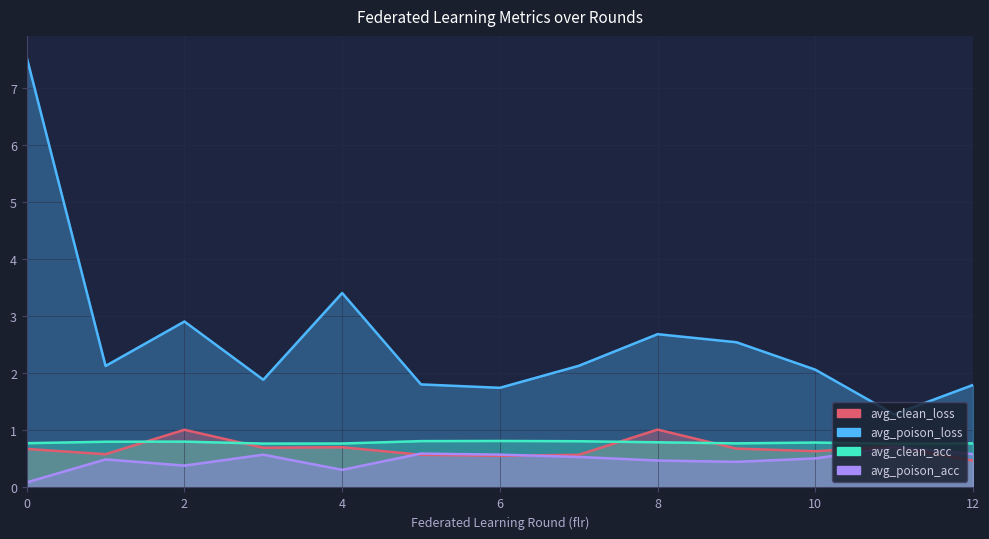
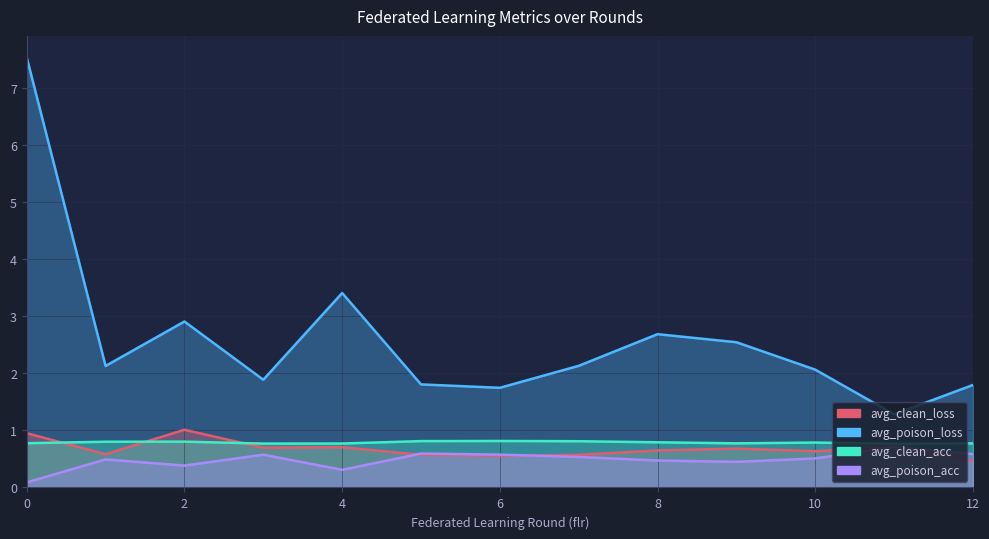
  {
    "avg_clean_loss": {
-     "0": 0.7,
+     "0": 1.0,
      "2": 1.0,
      "4": 0.7,
-     "8": 1.0,
+     "8": 0.6,
      "10": 0.6,
      "12": 0.5
    }
  }
